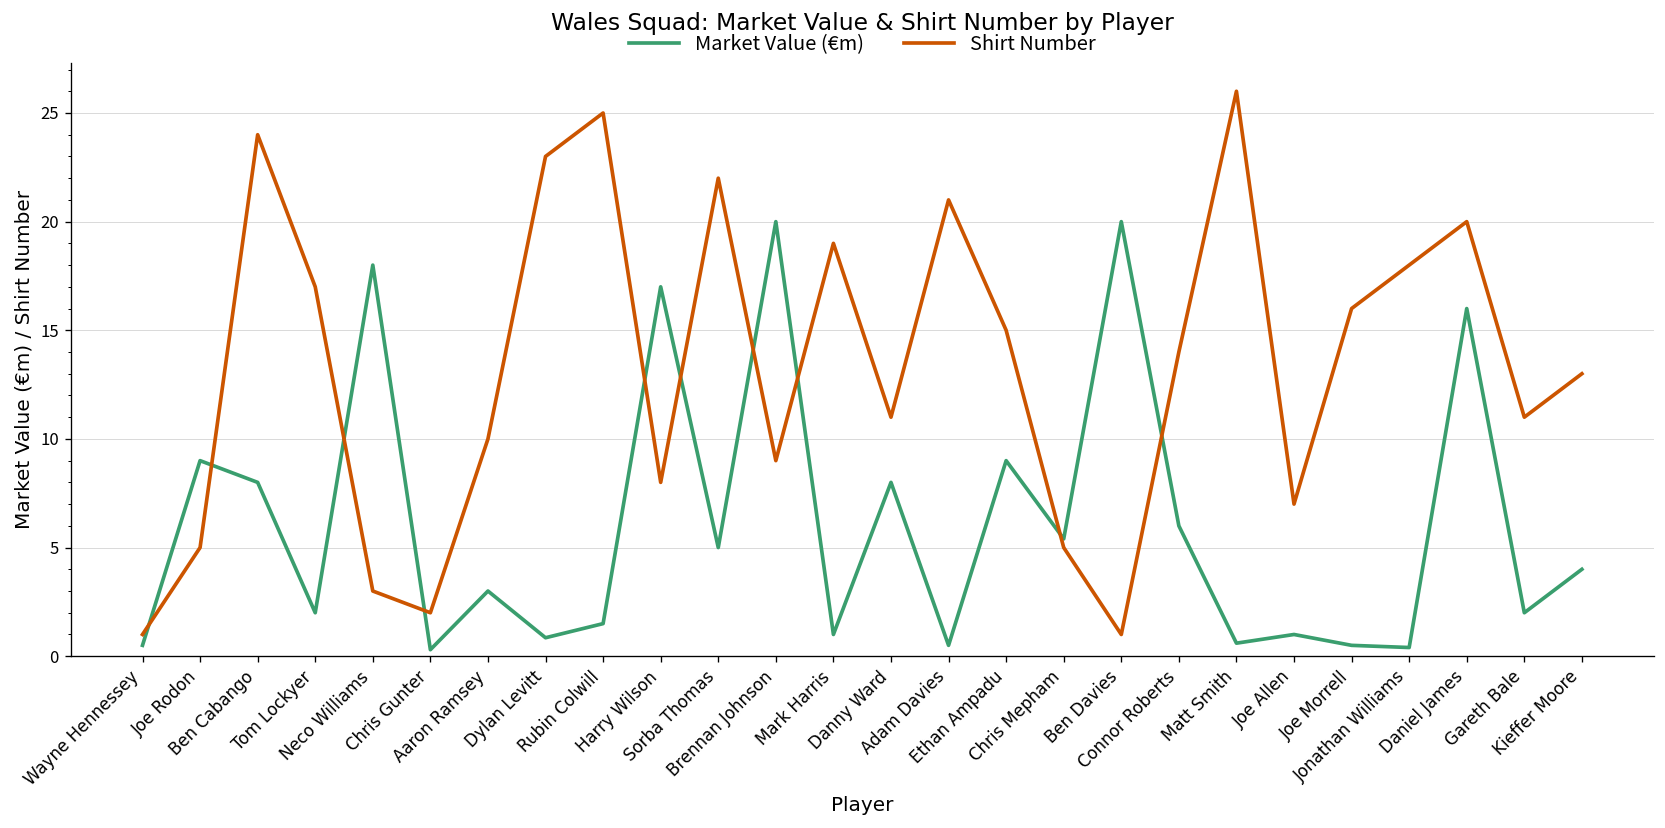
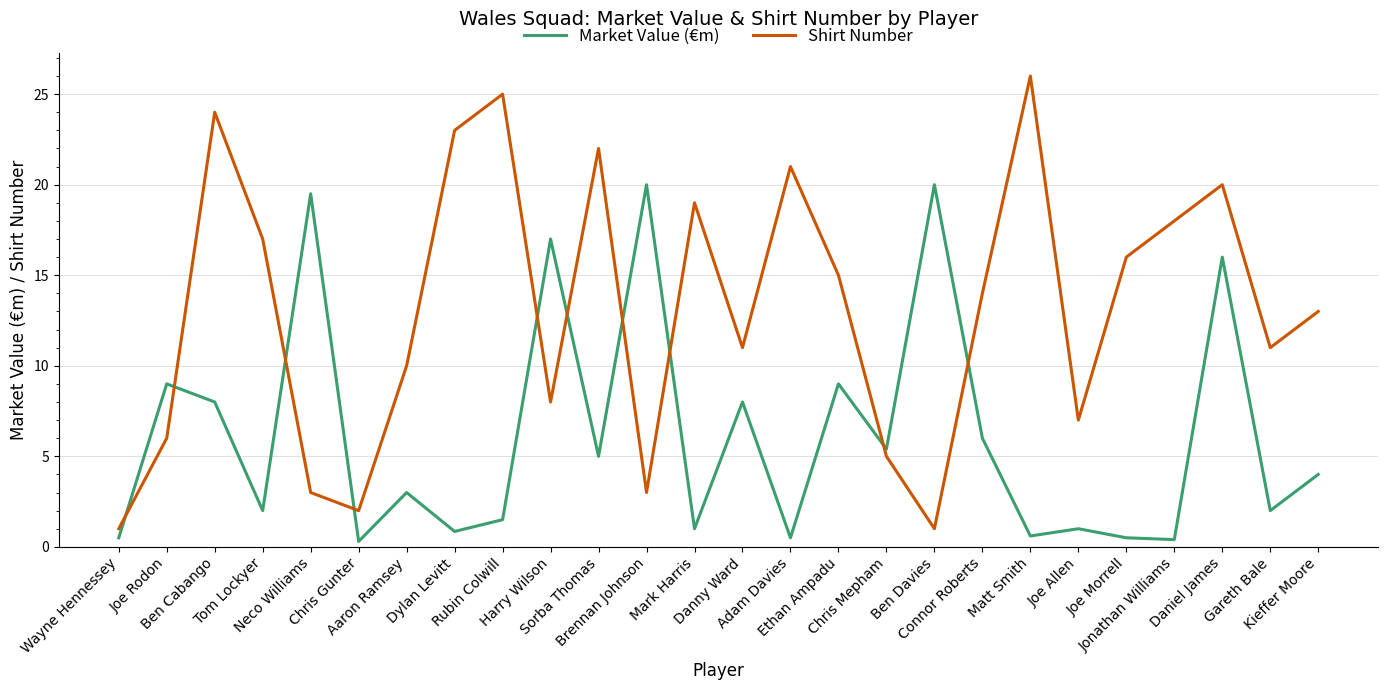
  {
    "Market Value (€m)": {
      "Wayne Hennessey": 0.5,
      "Joe Rodon": 9.0,
      "Ben Cabango": 8.0,
      "Tom Lockyer": 2.0,
-     "Neco Williams": 18.0,
+     "Neco Williams": 19.5,
      "Chris Gunter": 0.3,
      "Aaron Ramsey": 3.0,
      "Dylan Levitt": 0.9,
      "Rubin Colwill": 1.5,
      "Harry Wilson": 17.0,
      "Sorba Thomas": 5.0,
      "Brennan Johnson": 20.0,
      "Mark Harris": 1.0,
      "Danny Ward": 8.0,
      "Adam Davies": 0.5,
      "Ethan Ampadu": 9.0,
      "Chris Mepham": 5.4,
      "Ben Davies": 20.0,
      "Connor Roberts": 6.0,
      "Matt Smith": 0.6,
      "Joe Allen": 1.0,
      "Joe Morrell": 0.5,
      "Jonathan Williams": 0.4,
      "Daniel James": 16.0,
      "Gareth Bale": 2.0,
      "Kieffer Moore": 4.0
    },
    "Shirt Number": {
      "Wayne Hennessey": 1,
-     "Joe Rodon": 5,
+     "Joe Rodon": 6,
      "Ben Cabango": 24,
      "Tom Lockyer": 17,
      "Neco Williams": 3,
      "Chris Gunter": 2,
      "Aaron Ramsey": 10,
      "Dylan Levitt": 23,
      "Rubin Colwill": 25,
      "Harry Wilson": 8,
      "Sorba Thomas": 22,
-     "Brennan Johnson": 9,
+     "Brennan Johnson": 3,
      "Mark Harris": 19,
      "Danny Ward": 11,
      "Adam Davies": 21,
      "Ethan Ampadu": 15,
      "Chris Mepham": 5,
      "Ben Davies": 1,
      "Connor Roberts": 14,
      "Matt Smith": 26,
      "Joe Allen": 7,
      "Joe Morrell": 16,
      "Jonathan Williams": 18,
      "Daniel James": 20,
      "Gareth Bale": 11,
      "Kieffer Moore": 13
    }
  }
